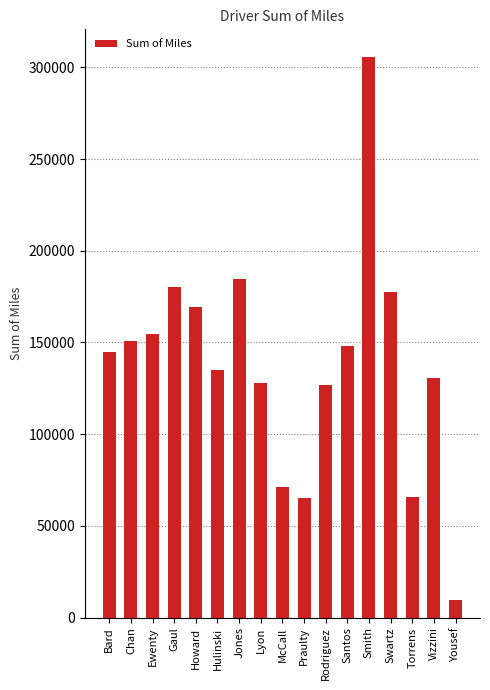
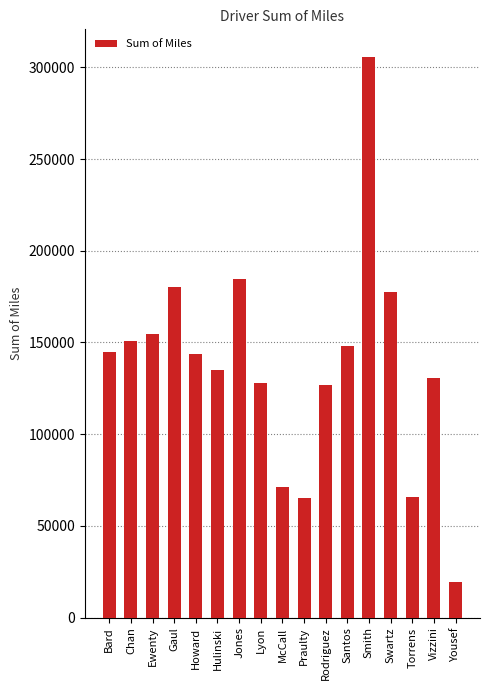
  {
    "Bard": 145000,
    "Chan": 151000,
    "Ewenty": 154000,
    "Gaul": 180000,
-   "Howard": 169000,
+   "Howard": 144000,
    "Hulinski": 135000,
    "Jones": 185000,
    "Lyon": 128000,
    "McCall": 71000,
    "Praulty": 65000,
    "Rodriguez": 127000,
    "Santos": 148000,
    "Smith": 305000,
    "Swartz": 178000,
    "Torrens": 66000,
    "Vizzini": 131000,
-   "Yousef": 10000
+   "Yousef": 19000
  }
